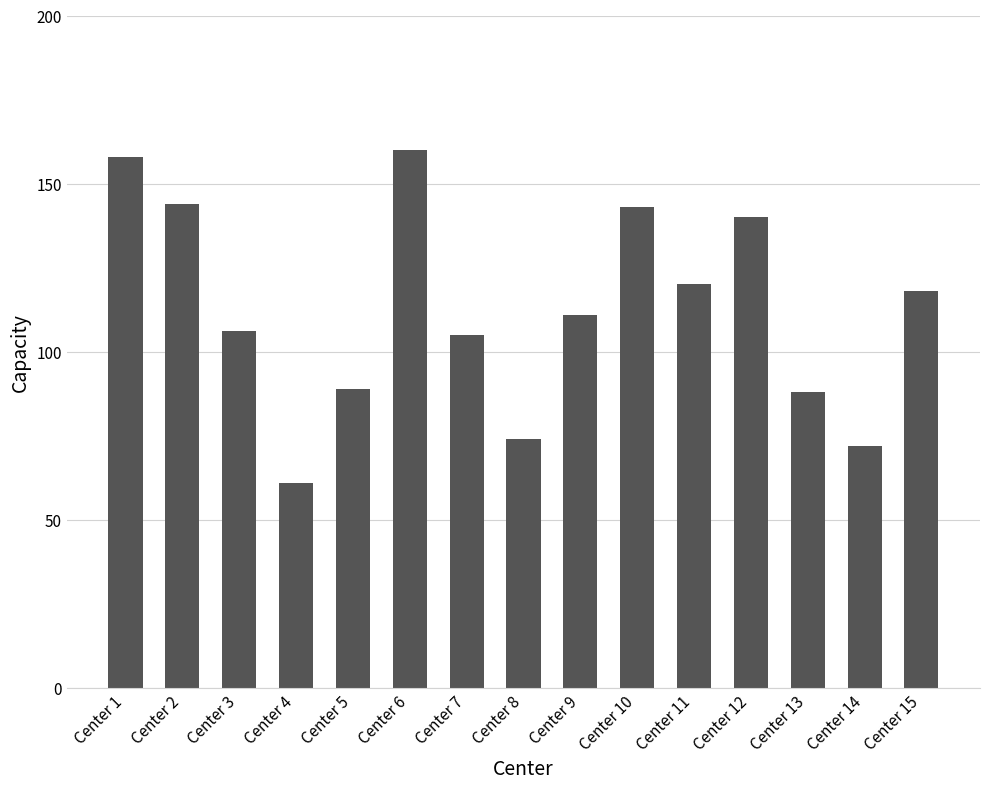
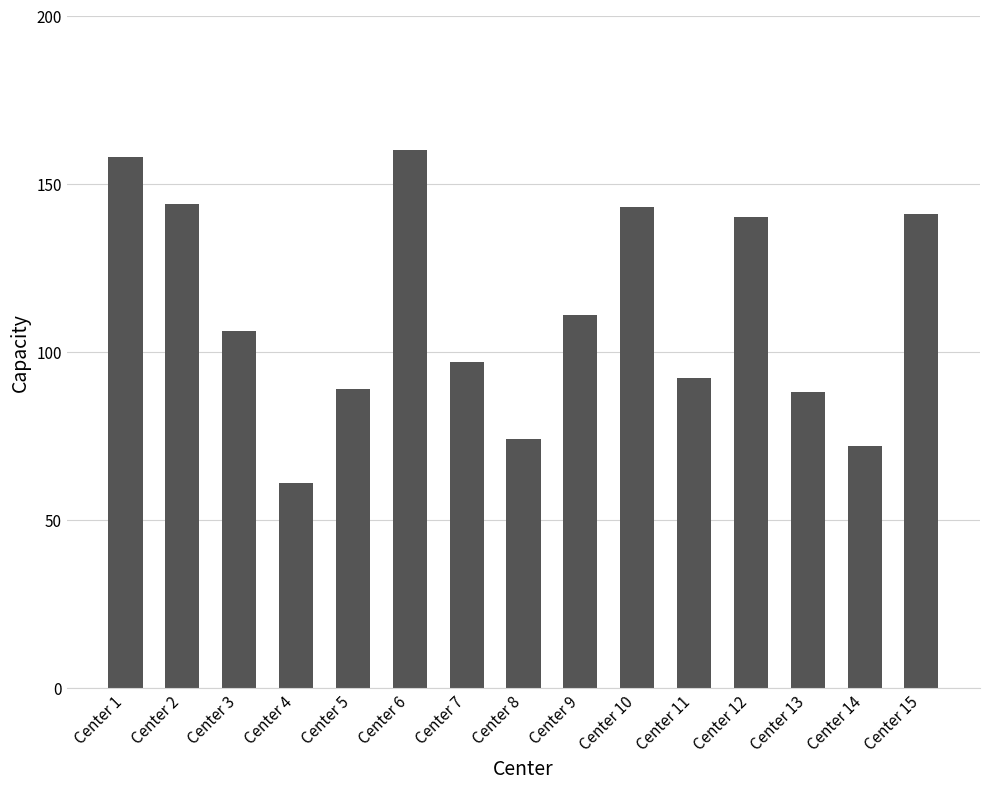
  {
    "Center 1": 158,
    "Center 2": 144,
    "Center 3": 106,
    "Center 4": 61,
    "Center 5": 89,
    "Center 6": 160,
-   "Center 7": 105,
+   "Center 7": 97,
    "Center 8": 74,
    "Center 9": 111,
    "Center 10": 143,
-   "Center 11": 120,
+   "Center 11": 92,
    "Center 12": 140,
    "Center 13": 88,
    "Center 14": 72,
-   "Center 15": 118
+   "Center 15": 141
  }
